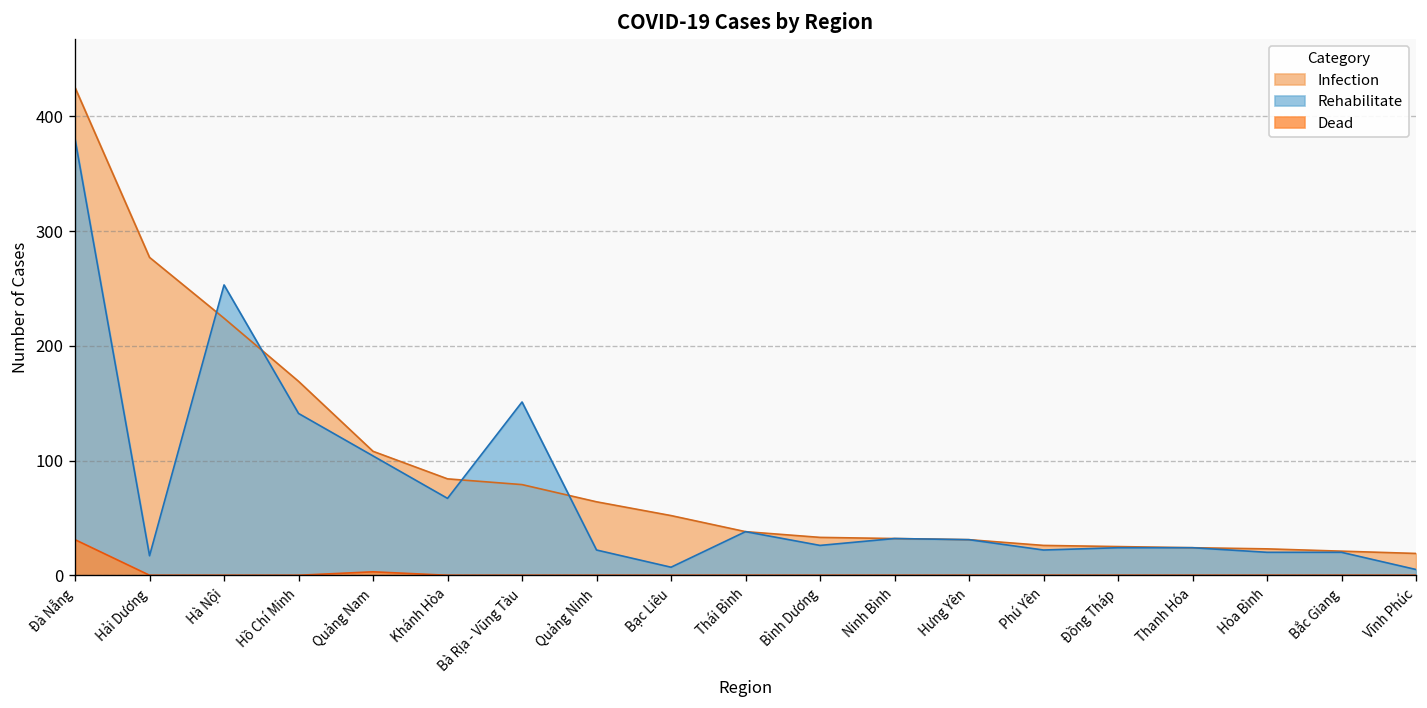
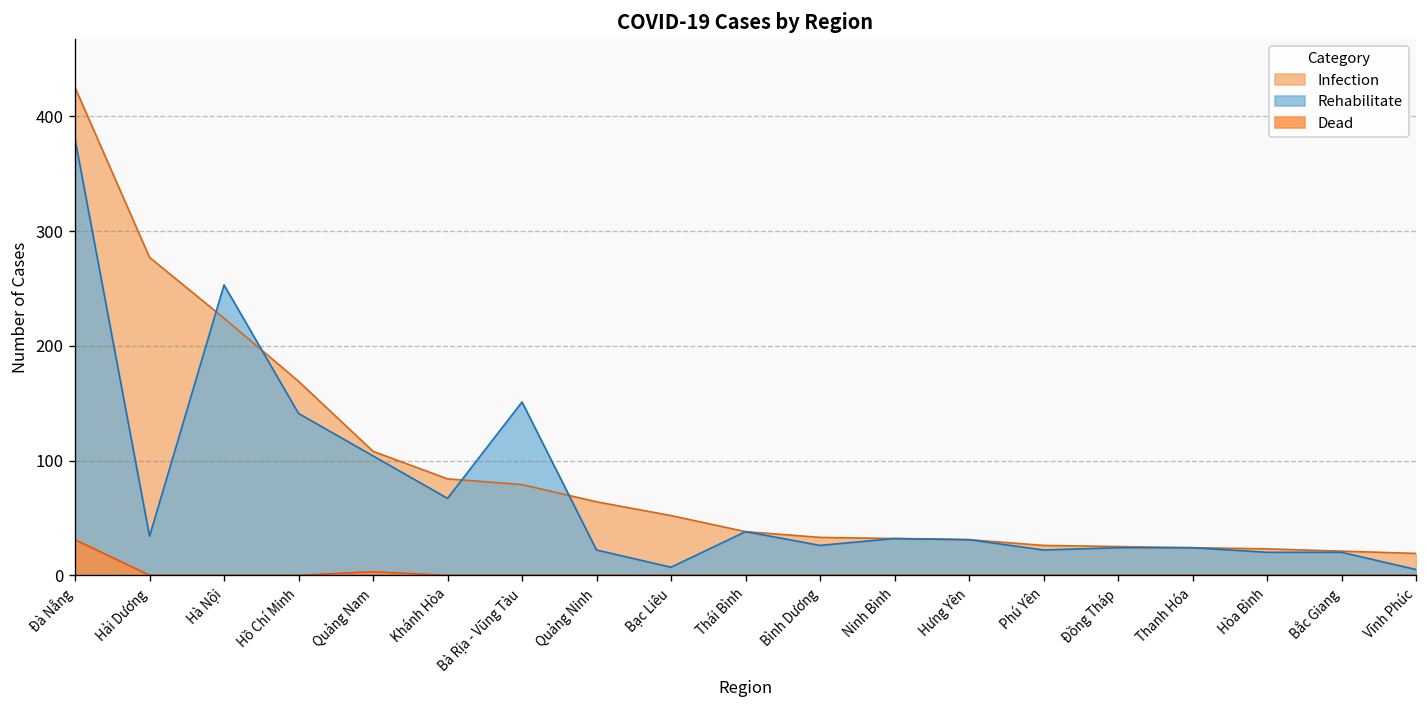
  {
    "Rehabilitate": {
      "Đà Nẵng": 380,
-     "Hải Dương": 20,
+     "Hải Dương": 30,
      "Hà Nội": 250,
      "Hồ Chí Minh": 140,
      "Quảng Nam": 100,
      "Khánh Hòa": 70,
      "Bà Rịa - Vũng Tàu": 150,
      "Quảng Ninh": 20,
      "Bạc Liêu": 10,
      "Bình Dương": 30,
      "Phú Yên": 20,
      "Hòa Bình": 20,
      "Vĩnh Phúc": 10
    }
  }
